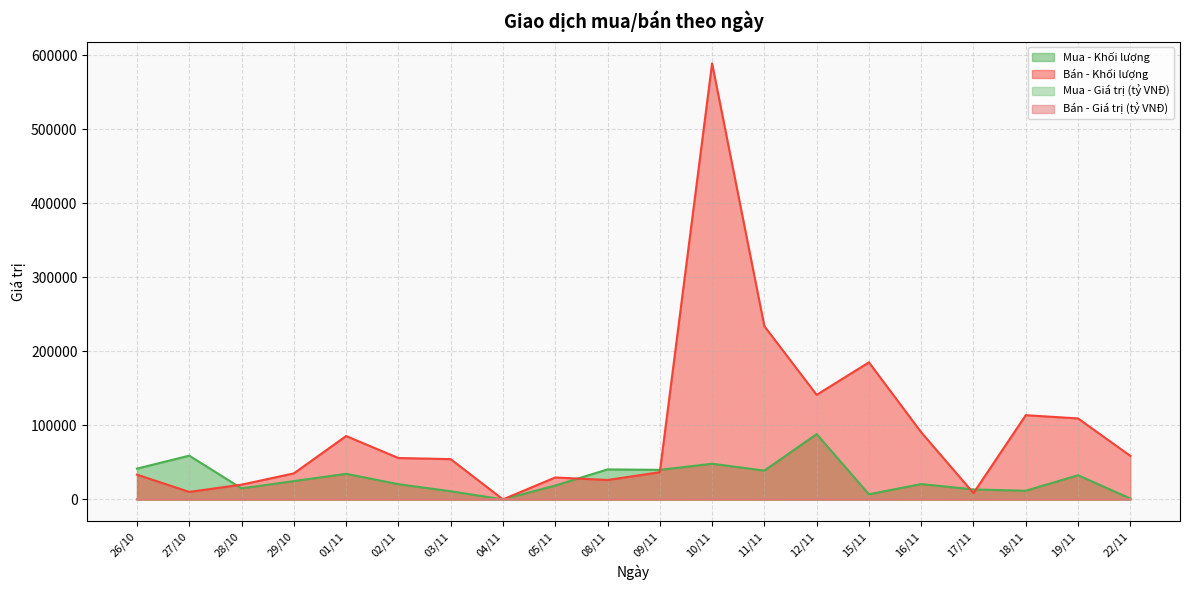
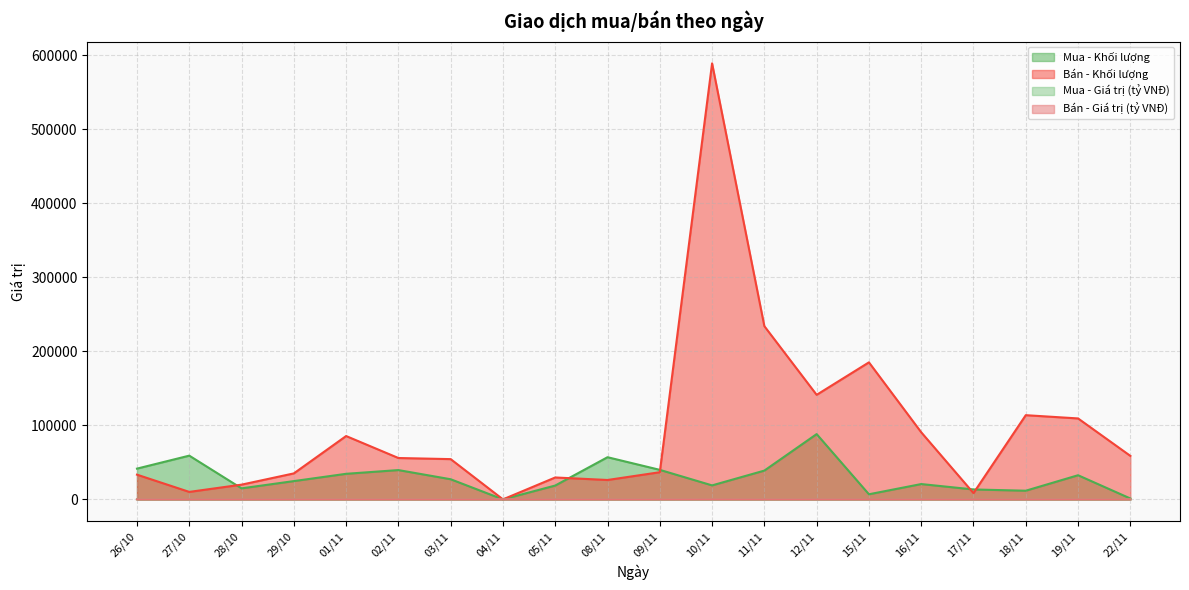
  {
    "Mua - Khối lượng": {
      "26/10": 40000,
      "27/10": 60000,
      "28/10": 10000,
      "29/10": 20000,
      "01/11": 30000,
-     "02/11": 20000,
-     "03/11": 10000,
+     "02/11": 40000,
+     "03/11": 30000,
      "05/11": 20000,
-     "08/11": 40000,
-     "10/11": 50000,
+     "08/11": 60000,
+     "10/11": 20000,
      "11/11": 40000,
      "12/11": 90000,
      "15/11": 10000,
      "16/11": 20000,
      "17/11": 10000,
      "18/11": 10000,
      "19/11": 30000
    }
  }
